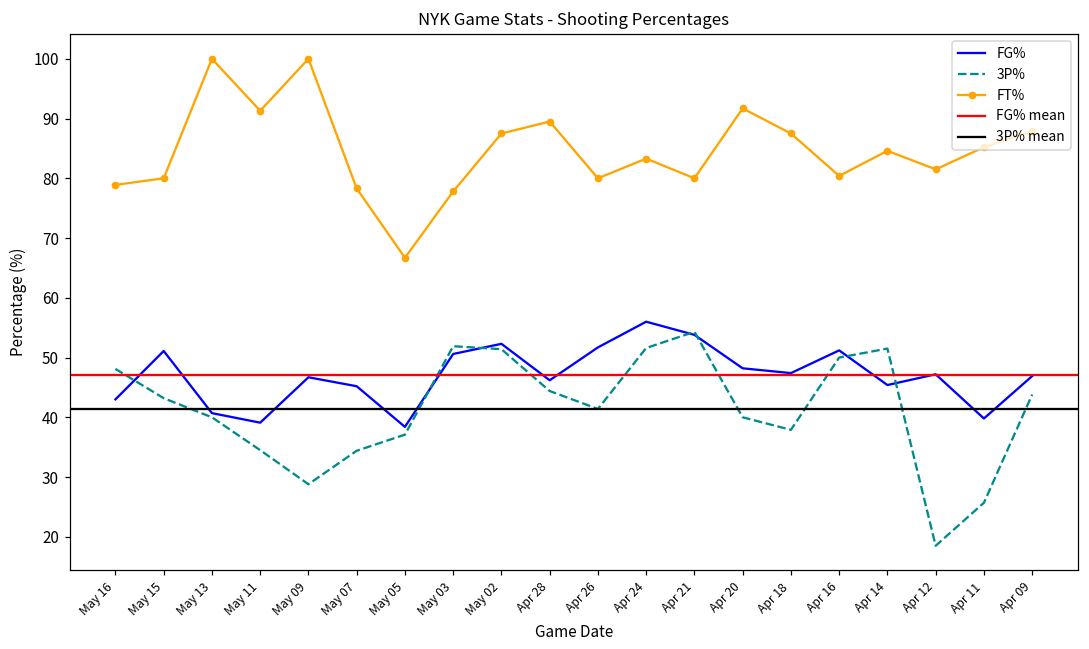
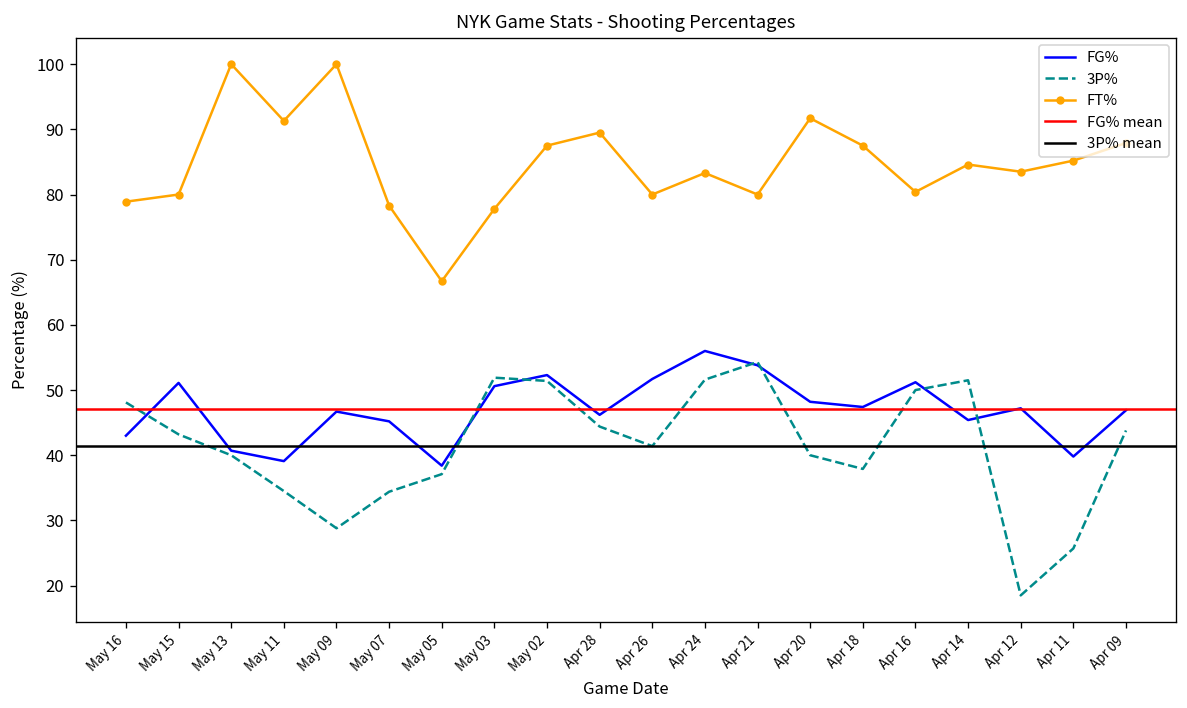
  {
    "FG%": {
      "May 16": 43,
      "May 15": 51,
      "May 13": 41,
      "May 11": 39,
      "May 09": 47,
      "May 07": 45,
      "May 05": 38,
      "May 03": 51,
      "May 02": 52,
      "Apr 28": 46,
      "Apr 26": 52,
      "Apr 24": 56,
      "Apr 21": 54,
      "Apr 20": 48,
      "Apr 18": 47,
      "Apr 16": 51,
      "Apr 14": 45,
      "Apr 12": 47,
      "Apr 11": 40,
      "Apr 09": 47
    },
    "3P%": {
      "May 16": 48,
      "May 15": 43,
      "May 13": 40,
      "May 11": 35,
      "May 09": 29,
      "May 07": 34,
      "May 05": 37,
      "May 03": 52,
      "May 02": 51,
      "Apr 28": 44,
      "Apr 26": 41,
      "Apr 24": 52,
      "Apr 21": 54,
      "Apr 20": 40,
      "Apr 18": 38,
      "Apr 16": 50,
      "Apr 14": 52,
      "Apr 12": 19,
      "Apr 11": 26,
      "Apr 09": 44
    },
    "FT%": {
      "May 16": 79,
      "May 15": 80,
      "May 13": 100,
      "May 11": 91,
      "May 09": 100,
      "May 07": 78,
      "May 05": 67,
      "May 03": 78,
      "May 02": 88,
      "Apr 28": 90,
      "Apr 26": 80,
      "Apr 24": 83,
      "Apr 21": 80,
      "Apr 20": 92,
      "Apr 18": 88,
      "Apr 16": 80,
      "Apr 14": 85,
-     "Apr 12": 82
+     "Apr 12": 84
    }
  }
